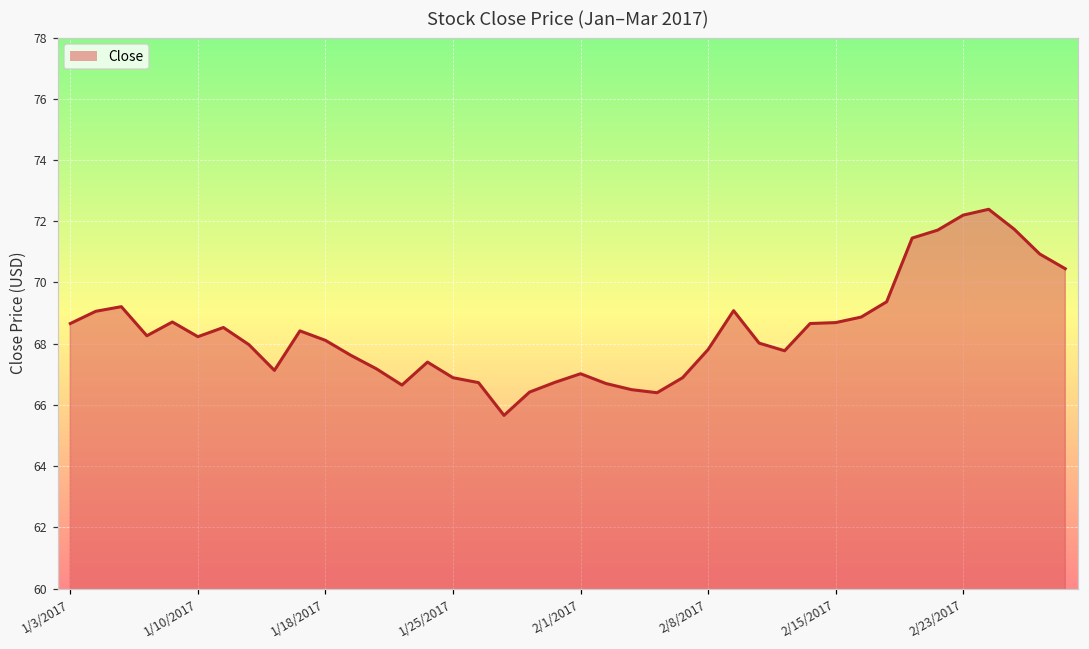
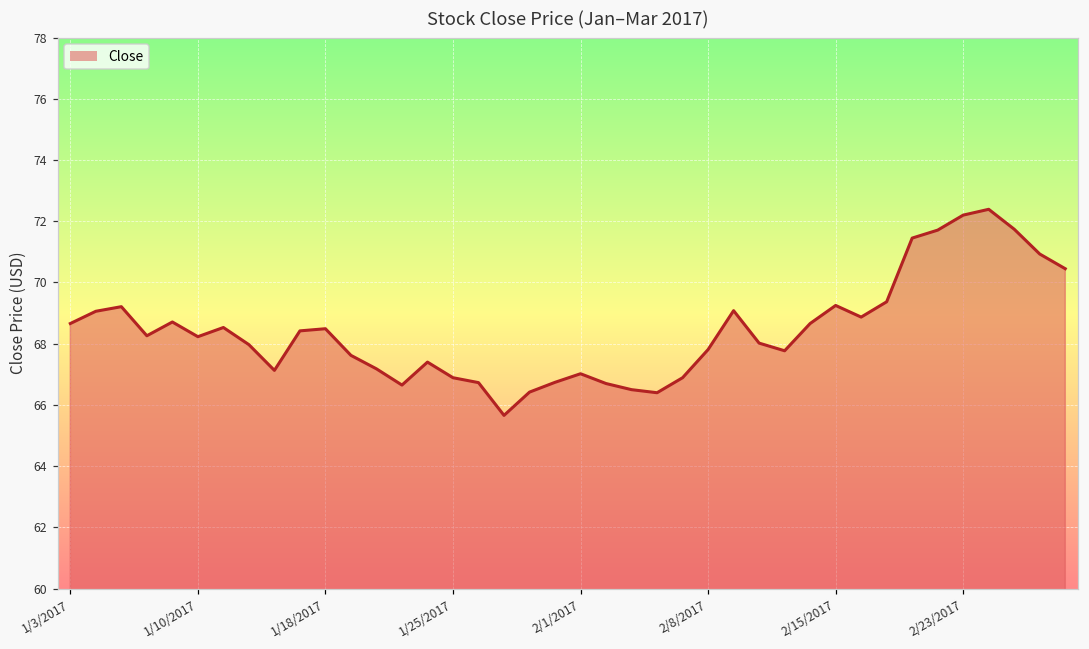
  {
    "1/3/2017": 68.7,
    "1/10/2017": 68.2,
-   "1/18/2017": 68.1,
+   "1/18/2017": 68.5,
    "1/25/2017": 66.9,
    "2/1/2017": 67.0,
    "2/8/2017": 67.8,
-   "2/15/2017": 68.7,
+   "2/15/2017": 69.3,
    "2/23/2017": 72.2
  }
